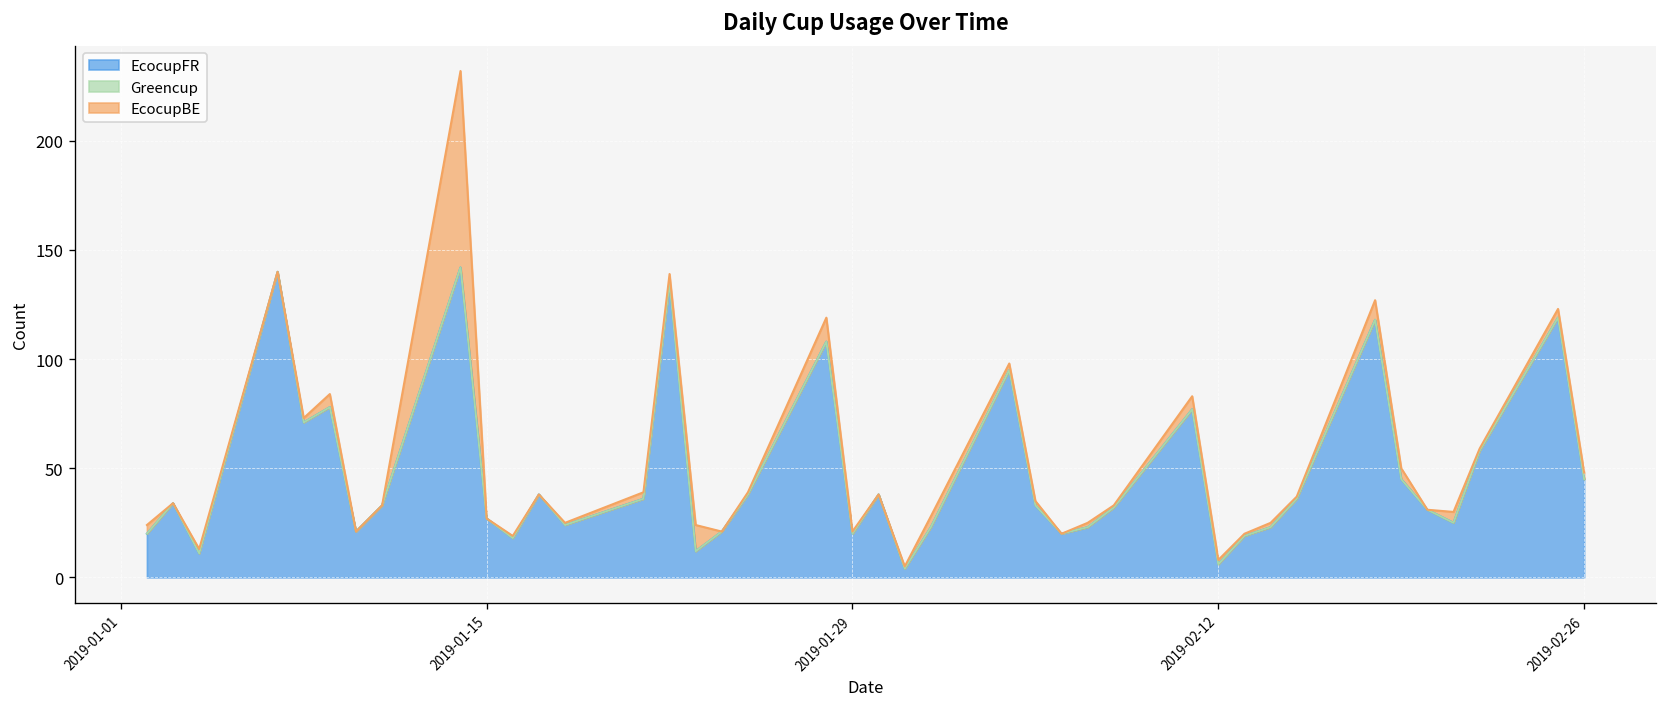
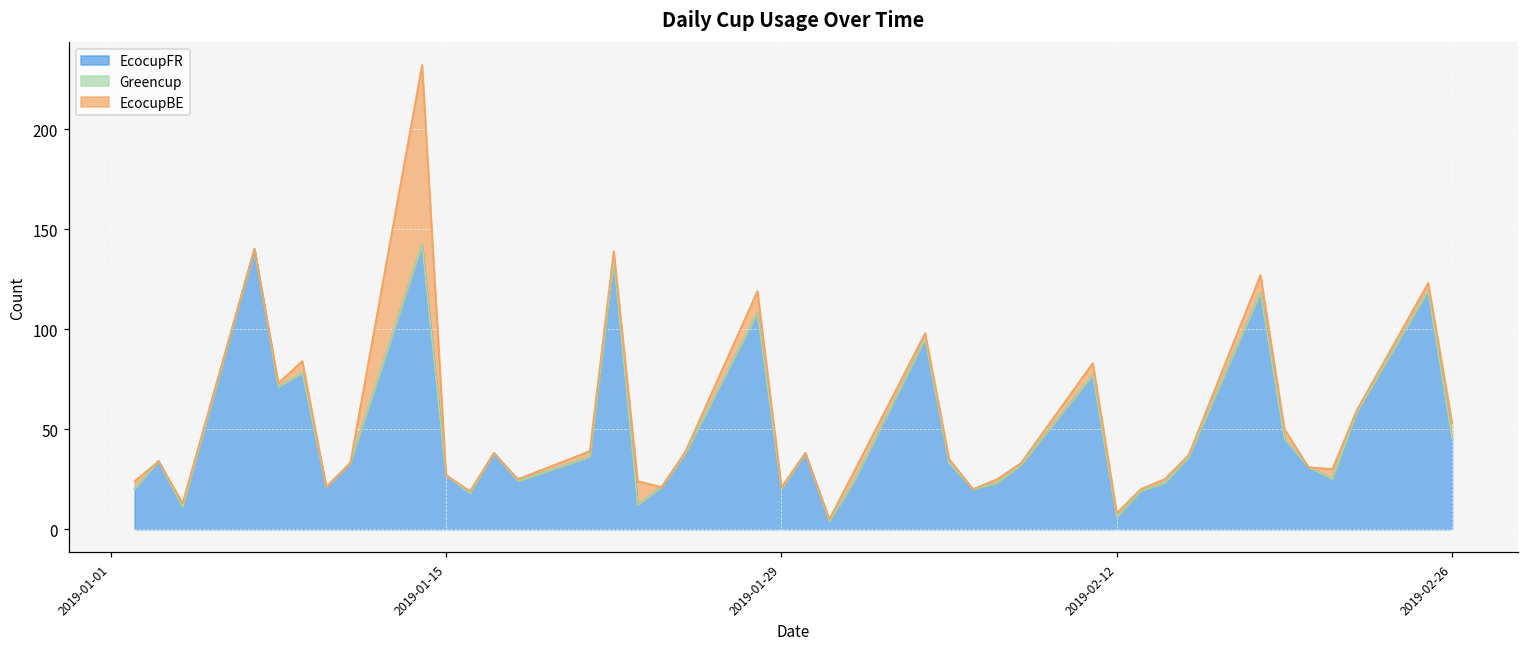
  {
    "Greencup": {
      "2019-02-12": 6,
      "2019-02-26": 45
    },
    "EcocupBE": {
      "2019-02-12": 2,
-     "2019-02-26": 3
+     "2019-02-26": 8
    }
  }
